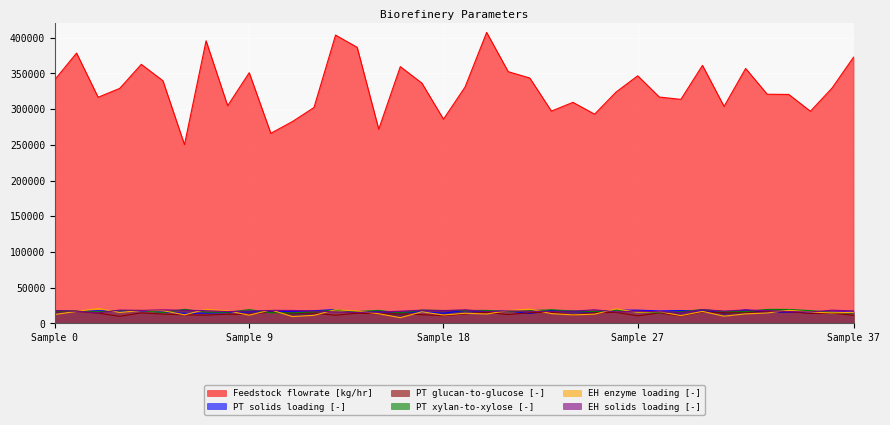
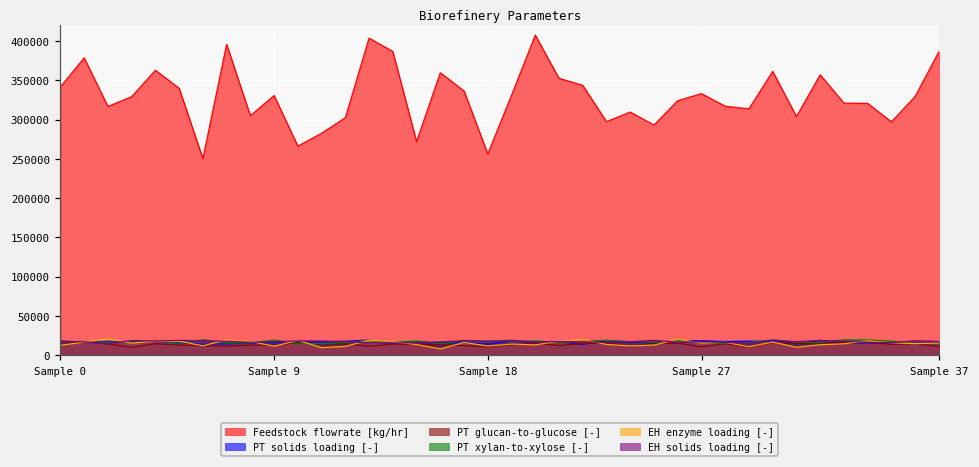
  {
    "Feedstock flowrate [kg/hr]": {
      "Sample 0": 340000,
-     "Sample 9": 350000,
-     "Sample 18": 290000,
-     "Sample 27": 350000,
-     "Sample 37": 370000
+     "Sample 9": 330000,
+     "Sample 18": 260000,
+     "Sample 27": 330000,
+     "Sample 37": 390000
    },
    "PT glucan-to-glucose [-]": {
      "Sample 27": 10000
    },
    "EH enzyme loading [-]": {
      "Sample 0": 10000
    }
  }
